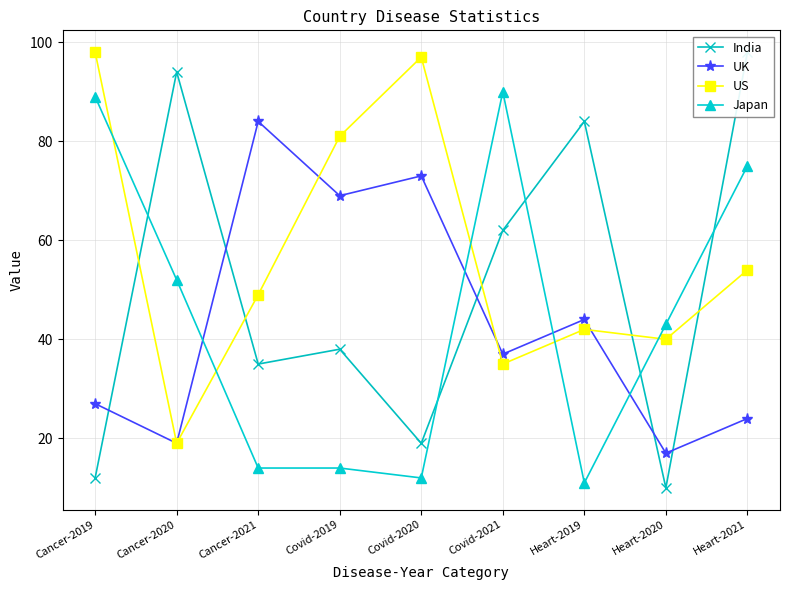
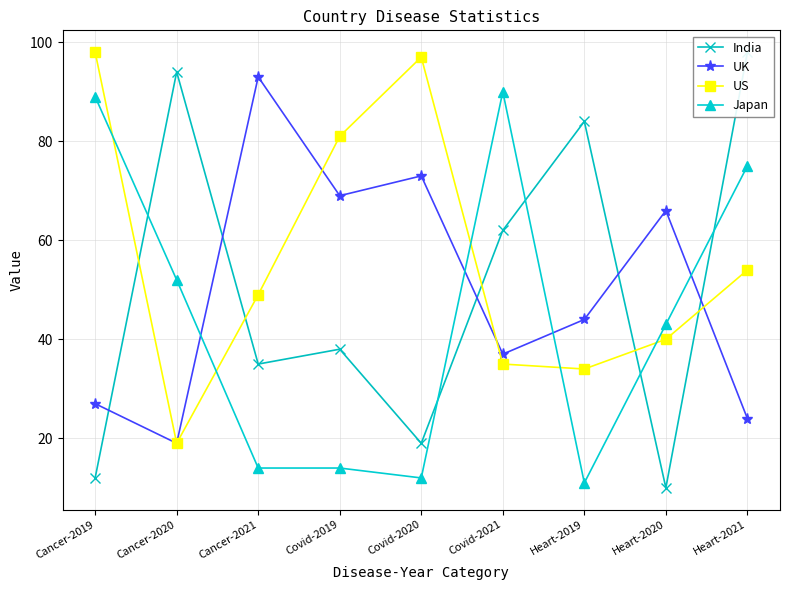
  {
    "UK": {
      "Cancer-2019": 27,
-     "Cancer-2021": 84,
+     "Cancer-2021": 93,
      "Covid-2019": 69,
      "Covid-2020": 73,
      "Covid-2021": 37,
      "Heart-2019": 44,
-     "Heart-2020": 17,
+     "Heart-2020": 66,
      "Heart-2021": 24
    },
    "US": {
      "Cancer-2019": 98,
      "Cancer-2021": 49,
      "Covid-2019": 81,
      "Covid-2020": 97,
      "Covid-2021": 35,
-     "Heart-2019": 42,
+     "Heart-2019": 34,
      "Heart-2020": 40,
      "Heart-2021": 54
    }
  }
